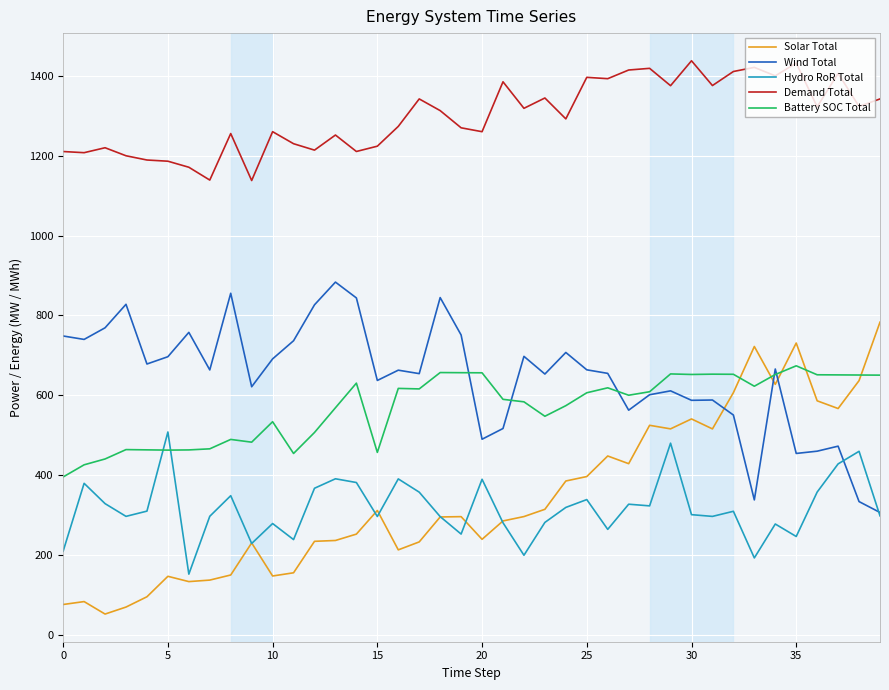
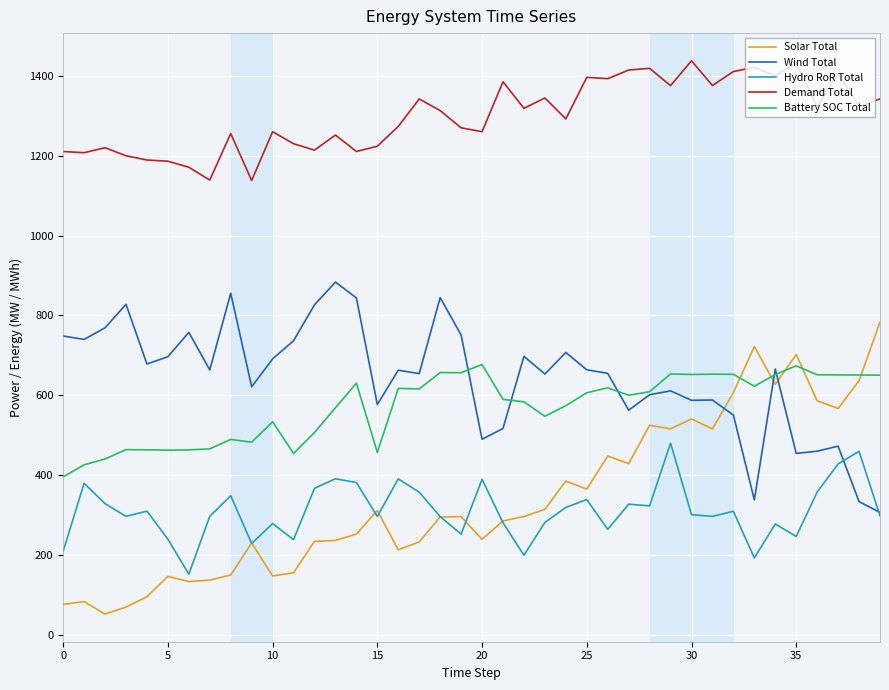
  {
    "Solar Total": {
      "0": 80,
      "5": 150,
      "10": 150,
      "15": 310,
      "20": 240,
-     "25": 400,
+     "25": 360,
      "30": 540,
-     "35": 730
+     "35": 700
    },
    "Wind Total": {
      "0": 750,
      "5": 700,
      "10": 690,
-     "15": 640,
+     "15": 580,
      "20": 490,
      "25": 660,
      "30": 590,
      "35": 450
    },
    "Hydro RoR Total": {
      "0": 210,
-     "5": 510,
+     "5": 240,
      "10": 280,
      "15": 300,
      "20": 390,
      "25": 340,
      "30": 300,
      "35": 250
    },
    "Demand Total": {
      "0": 1210,
      "5": 1190,
      "10": 1260,
      "15": 1220,
      "20": 1260,
      "25": 1400,
      "30": 1440
    },
    "Battery SOC Total": {
      "0": 400,
      "5": 460,
      "10": 530,
      "15": 460,
-     "20": 660,
+     "20": 680,
      "25": 610,
      "30": 650,
      "35": 670
    }
  }
